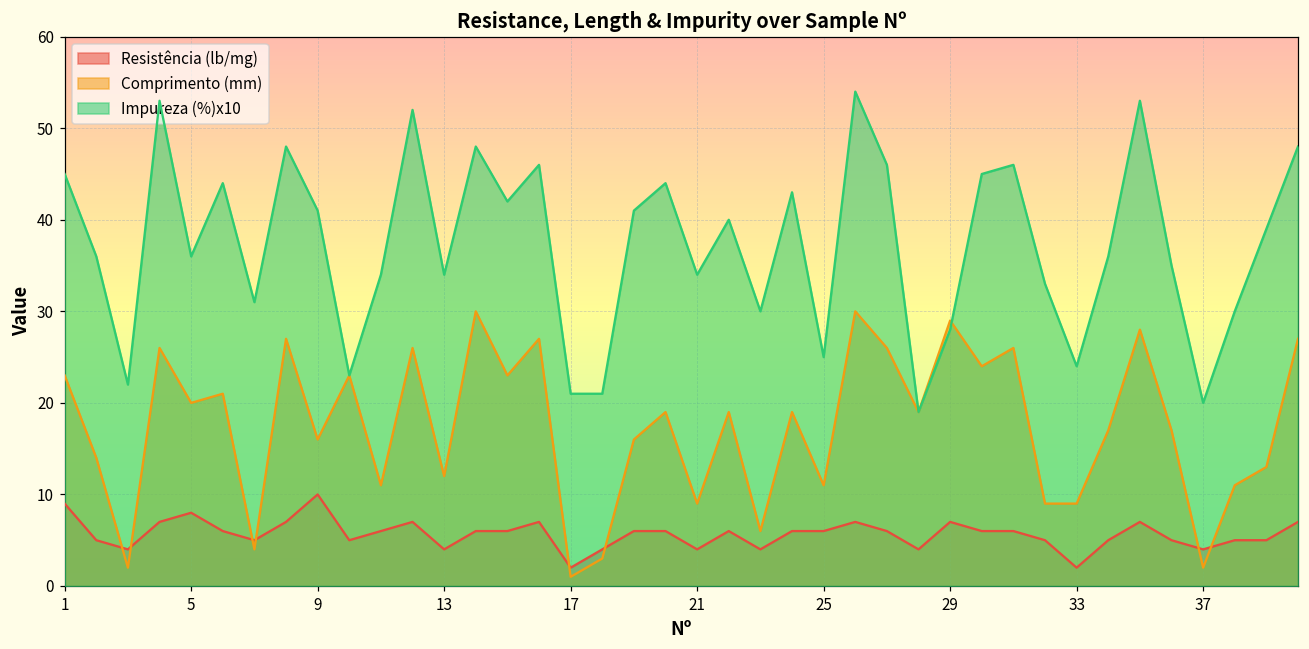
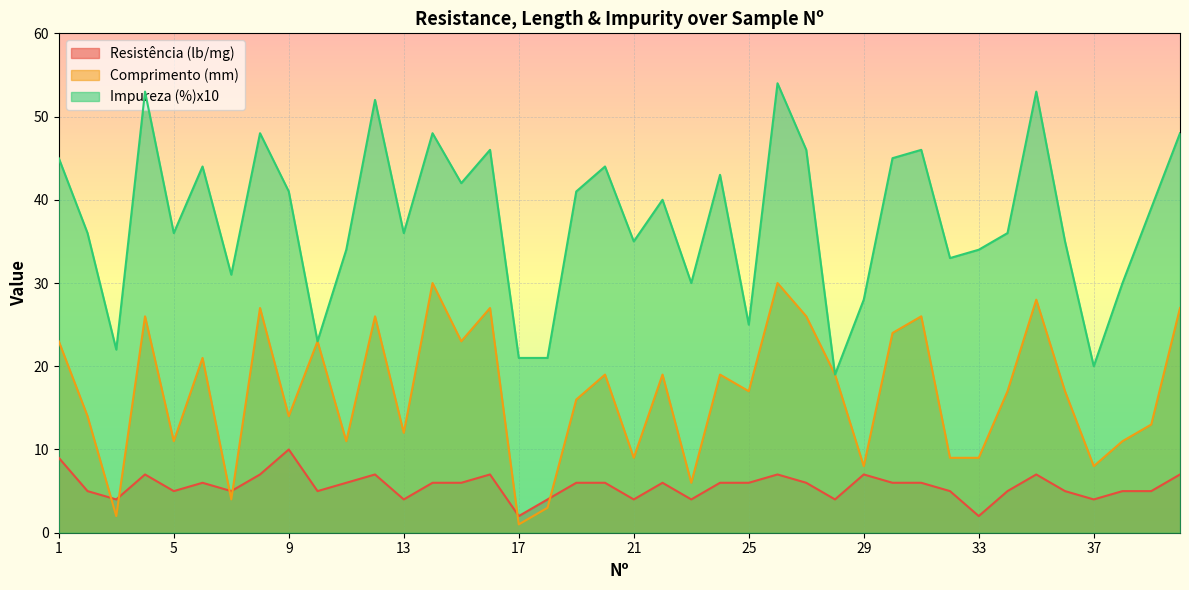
  {
    "Resistência (lb/mg)": {
      "1": 9,
-     "5": 8,
+     "5": 5,
      "9": 10,
      "13": 4,
      "17": 2,
      "21": 4,
      "25": 6,
      "29": 7,
      "33": 2,
      "37": 4
    },
    "Comprimento (mm)": {
      "1": 23,
-     "5": 20,
-     "9": 16,
+     "5": 11,
+     "9": 14,
      "13": 12,
      "17": 1,
      "21": 9,
-     "25": 11,
-     "29": 29,
+     "25": 17,
+     "29": 8,
      "33": 9,
-     "37": 2
+     "37": 8
    },
    "Impureza (%)x10": {
      "1": 45,
      "5": 36,
      "9": 41,
-     "13": 34,
+     "13": 36,
      "17": 21,
-     "21": 34,
+     "21": 35,
      "25": 25,
      "29": 28,
-     "33": 24,
+     "33": 34,
      "37": 20
    }
  }
